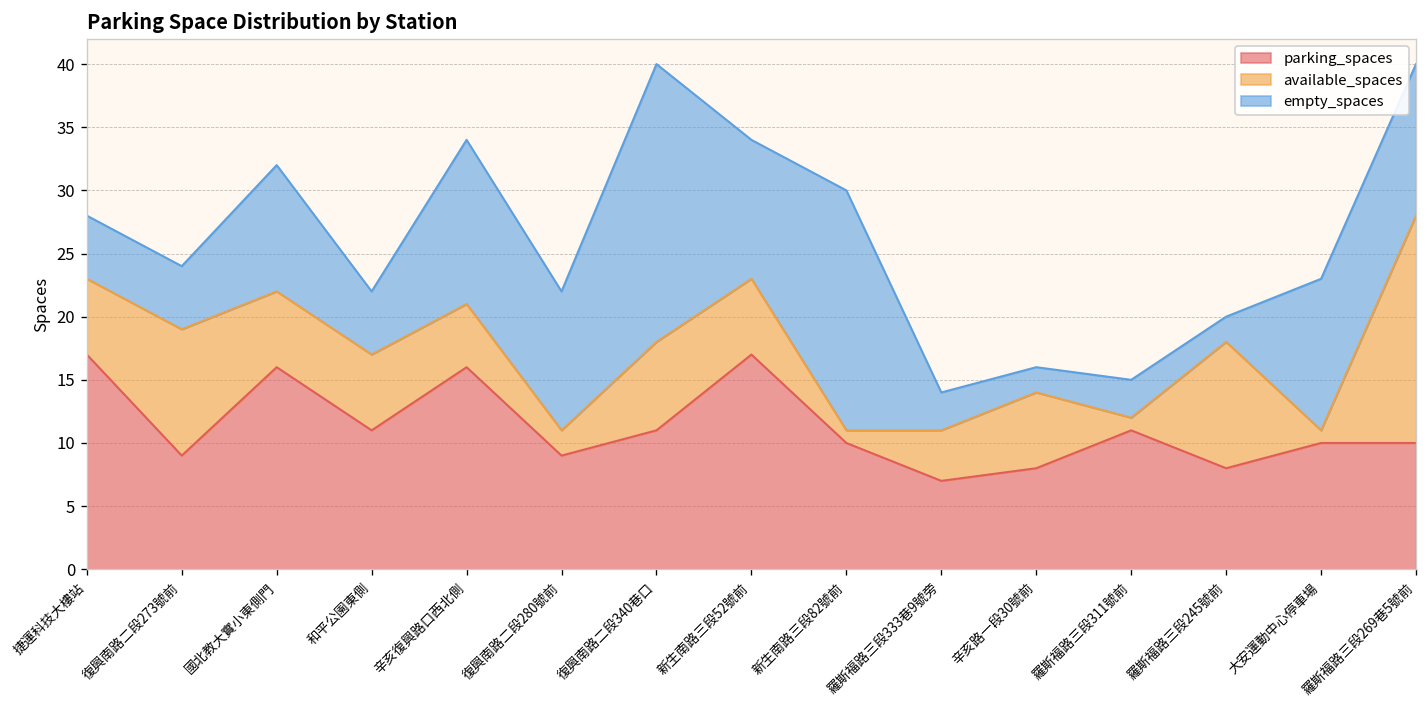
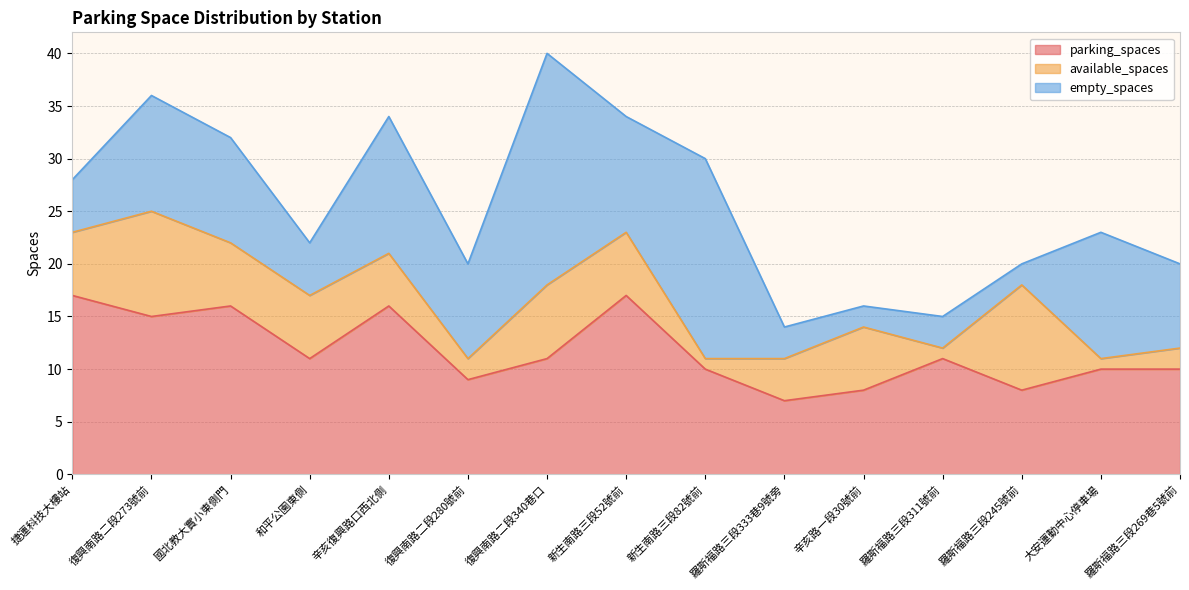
  {
    "parking_spaces": {
      "捷運科技大樓站": 17,
-     "復興南路二段273號前": 9,
+     "復興南路二段273號前": 15,
      "國北教大實小東側門": 16,
      "和平公園東側": 11,
      "辛亥復興路口西北側": 16,
      "復興南路二段280號前": 9,
      "復興南路二段340巷口": 11,
      "新生南路三段52號前": 17,
      "新生南路三段82號前": 10,
      "羅斯福路三段333巷9號旁": 7,
      "辛亥路一段30號前": 8,
      "羅斯福路三段311號前": 11,
      "羅斯福路三段245號前": 8,
      "大安運動中心停車場": 10,
      "羅斯福路三段269巷5號前": 10
    },
    "available_spaces": {
      "捷運科技大樓站": 6,
      "復興南路二段273號前": 10,
      "國北教大實小東側門": 6,
      "和平公園東側": 6,
      "辛亥復興路口西北側": 5,
      "復興南路二段280號前": 2,
      "復興南路二段340巷口": 7,
      "新生南路三段52號前": 6,
      "新生南路三段82號前": 1,
      "羅斯福路三段333巷9號旁": 4,
      "辛亥路一段30號前": 6,
      "羅斯福路三段311號前": 1,
      "羅斯福路三段245號前": 10,
      "大安運動中心停車場": 1,
-     "羅斯福路三段269巷5號前": 18
+     "羅斯福路三段269巷5號前": 2
    },
    "empty_spaces": {
      "捷運科技大樓站": 5,
-     "復興南路二段273號前": 5,
+     "復興南路二段273號前": 11,
      "國北教大實小東側門": 10,
      "和平公園東側": 5,
      "辛亥復興路口西北側": 13,
-     "復興南路二段280號前": 11,
+     "復興南路二段280號前": 9,
      "復興南路二段340巷口": 22,
      "新生南路三段52號前": 11,
      "新生南路三段82號前": 19,
      "羅斯福路三段333巷9號旁": 3,
      "辛亥路一段30號前": 2,
      "羅斯福路三段311號前": 3,
      "羅斯福路三段245號前": 2,
      "大安運動中心停車場": 12,
-     "羅斯福路三段269巷5號前": 12
+     "羅斯福路三段269巷5號前": 8
    }
  }
